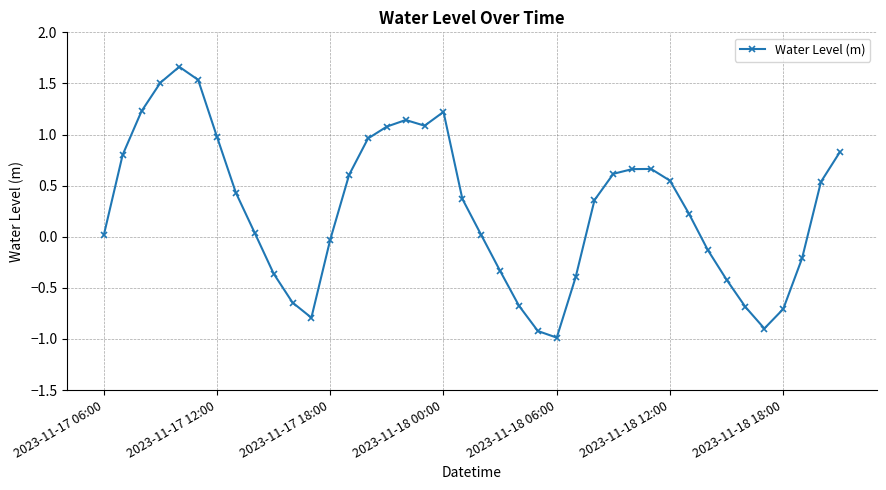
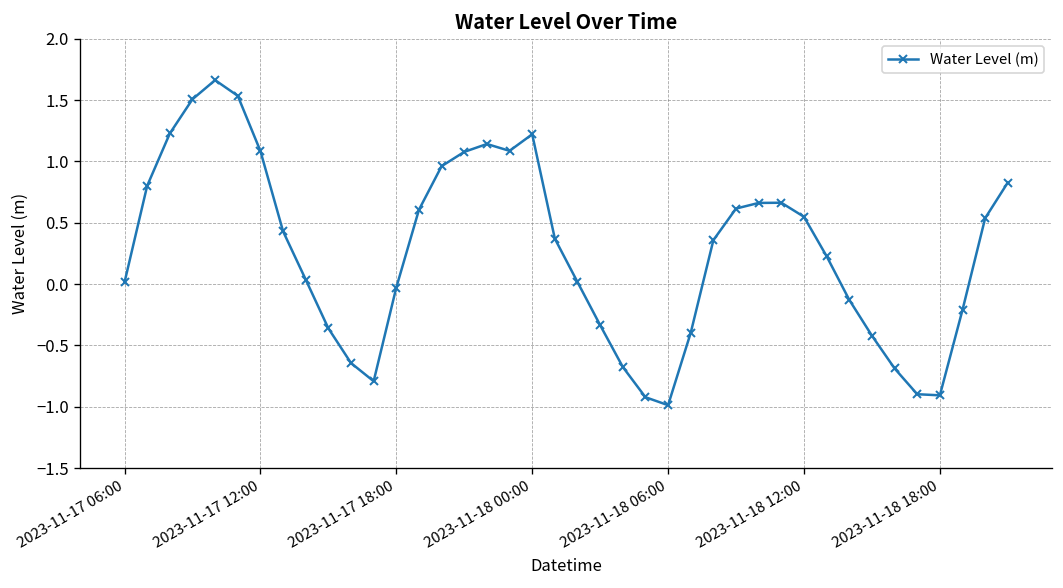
  {
    "2023-11-17 06:00": 0.01,
-   "2023-11-17 12:00": 0.98,
+   "2023-11-17 12:00": 1.08,
    "2023-11-17 18:00": -0.03,
    "2023-11-18 00:00": 1.22,
    "2023-11-18 06:00": -0.99,
    "2023-11-18 12:00": 0.55,
-   "2023-11-18 18:00": -0.71
+   "2023-11-18 18:00": -0.91
  }
